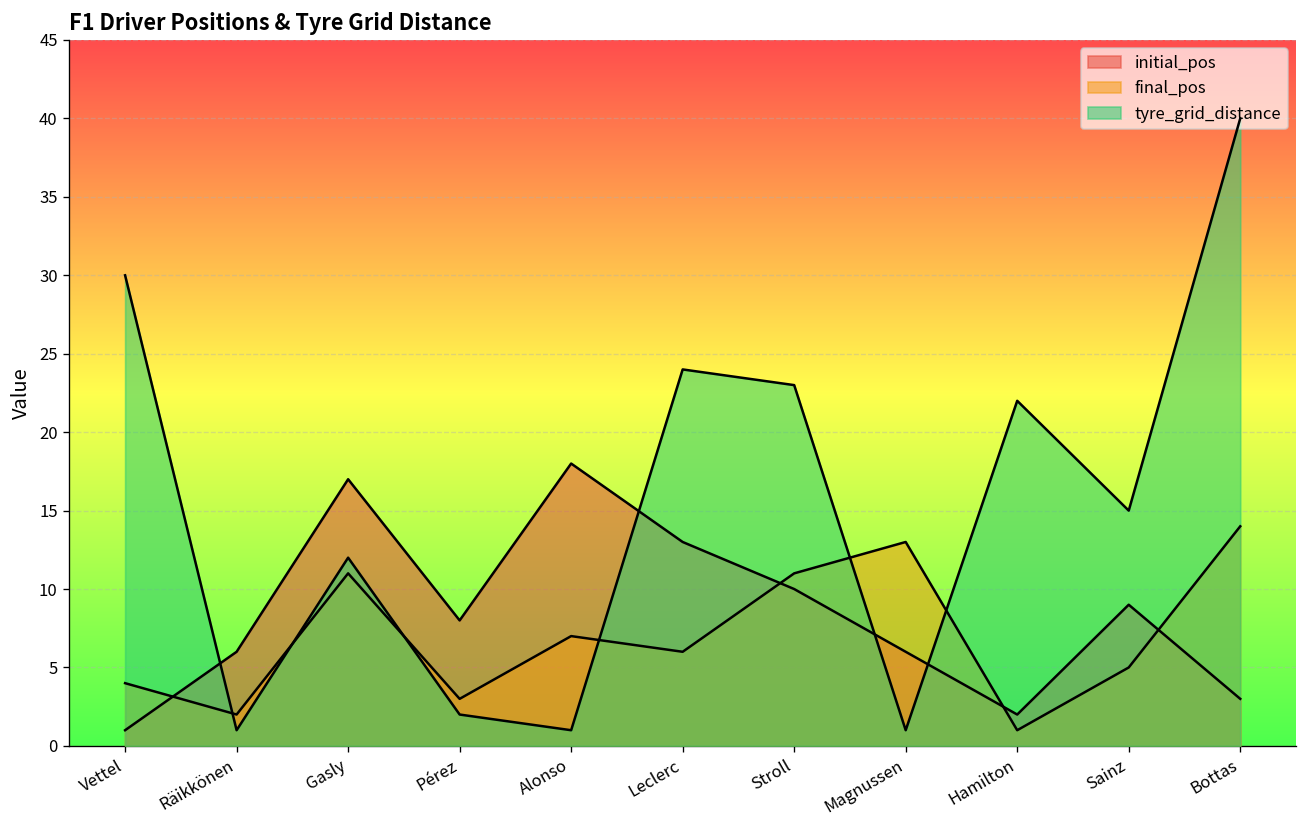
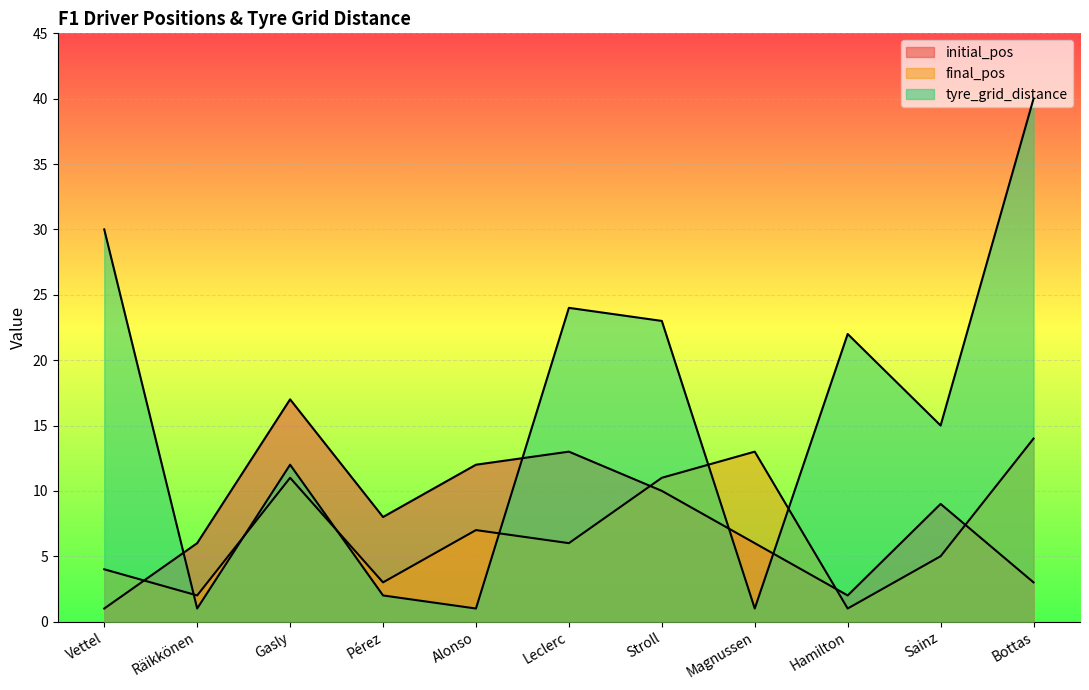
  {
    "initial_pos": {
      "Vettel": 1,
      "Räikkönen": 6,
      "Gasly": 17,
      "Pérez": 8,
-     "Alonso": 18,
+     "Alonso": 12,
      "Leclerc": 13,
      "Stroll": 10,
      "Magnussen": 6,
      "Hamilton": 2,
      "Sainz": 9,
      "Bottas": 3
    },
    "final_pos": {
      "Vettel": 4,
      "Räikkönen": 2,
      "Gasly": 11,
      "Pérez": 3,
      "Alonso": 7,
      "Leclerc": 6,
      "Stroll": 11,
      "Magnussen": 13,
      "Hamilton": 1,
      "Sainz": 5,
      "Bottas": 14
    },
    "tyre_grid_distance": {
      "Vettel": 30,
      "Räikkönen": 1,
      "Gasly": 12,
      "Pérez": 2,
      "Alonso": 1,
      "Leclerc": 24,
      "Stroll": 23,
      "Magnussen": 1,
      "Hamilton": 22,
      "Sainz": 15
    }
  }
